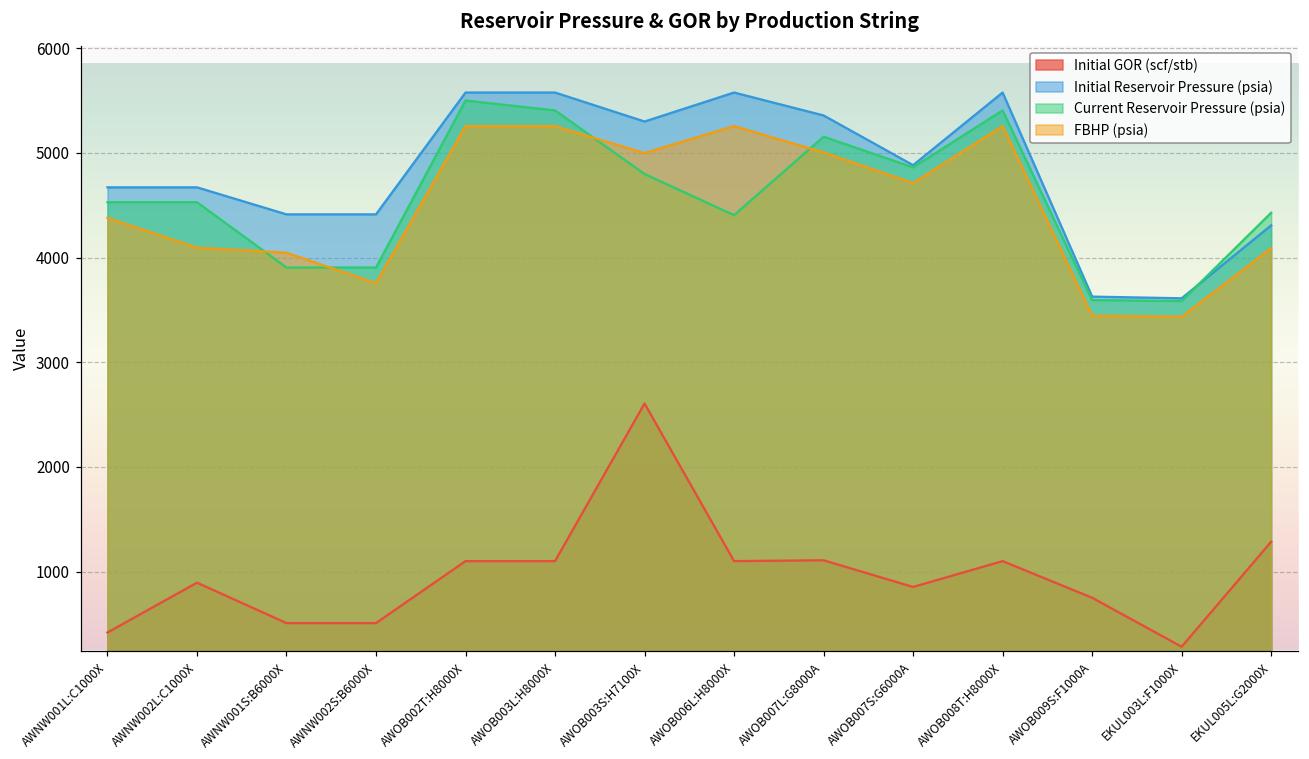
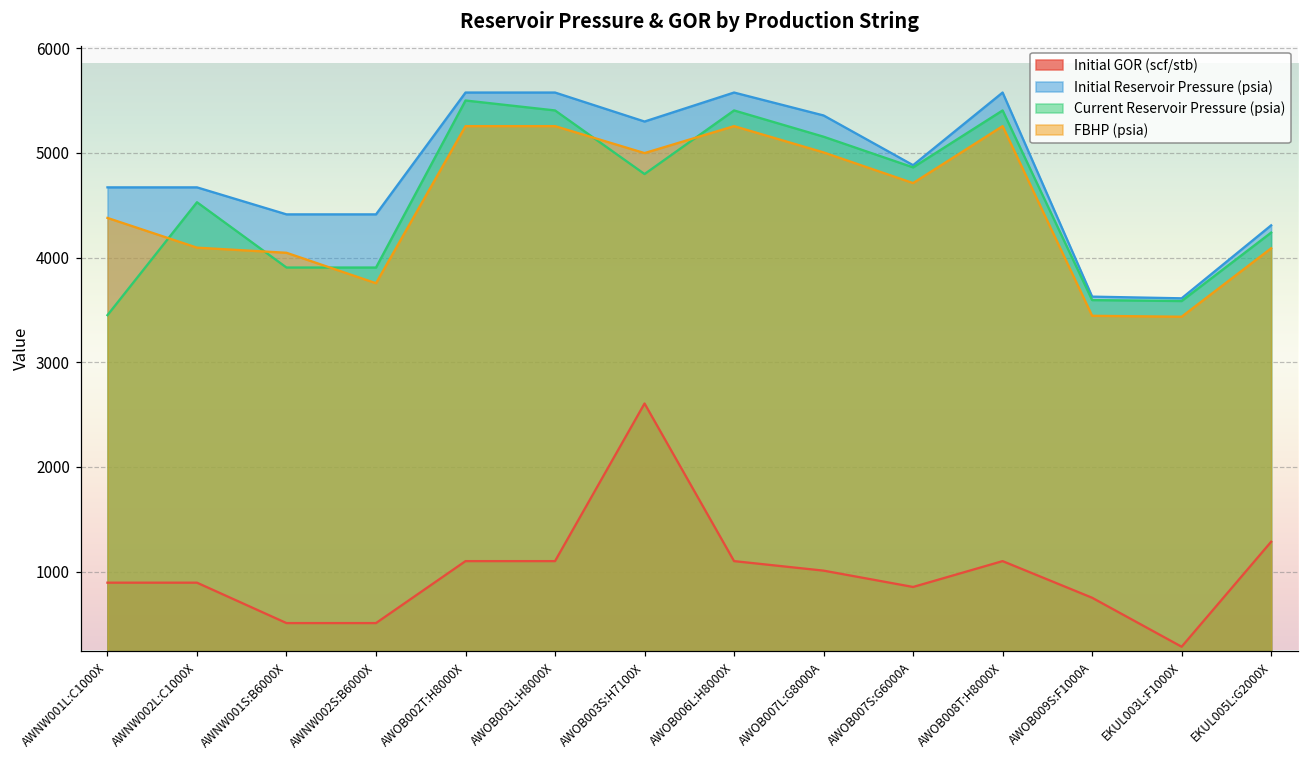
  {
    "Initial GOR (scf/stb)": {
-     "AWNW001L:C1000X": 400,
+     "AWNW001L:C1000X": 900,
      "AWNW002L:C1000X": 900,
      "AWNW001S:B6000X": 500,
      "AWNW002S:B6000X": 500,
      "AWOB002T:H8000X": 1100,
      "AWOB003L:H8000X": 1100,
      "AWOB003S:H7100X": 2600,
      "AWOB006L:H8000X": 1100,
-     "AWOB007L:G8000A": 1100,
+     "AWOB007L:G8000A": 1000,
      "AWOB007S:G6000A": 900,
      "AWOB008T:H8000X": 1100,
      "AWOB009S:F1000A": 800,
      "EKUL003L:F1000X": 300,
      "EKUL005L:G2000X": 1300
    },
    "Initial Reservoir Pressure (psia)": {
      "AWNW001L:C1000X": 4700,
      "AWNW002L:C1000X": 4700,
      "AWNW001S:B6000X": 4400,
      "AWNW002S:B6000X": 4400,
      "AWOB002T:H8000X": 5600,
      "AWOB003L:H8000X": 5600,
      "AWOB003S:H7100X": 5300,
      "AWOB006L:H8000X": 5600,
      "AWOB007L:G8000A": 5400,
      "AWOB008T:H8000X": 5600,
      "AWOB009S:F1000A": 3600,
      "EKUL005L:G2000X": 4300
    },
    "Current Reservoir Pressure (psia)": {
-     "AWNW001L:C1000X": 4500,
+     "AWNW001L:C1000X": 3500,
      "AWNW002L:C1000X": 4500,
      "AWNW001S:B6000X": 3900,
      "AWNW002S:B6000X": 3900,
      "AWOB002T:H8000X": 5500,
      "AWOB003L:H8000X": 5400,
      "AWOB003S:H7100X": 4800,
-     "AWOB006L:H8000X": 4400,
+     "AWOB006L:H8000X": 5400,
      "AWOB007L:G8000A": 5200,
      "AWOB008T:H8000X": 5400,
      "AWOB009S:F1000A": 3600,
-     "EKUL005L:G2000X": 4400
+     "EKUL005L:G2000X": 4200
    },
    "FBHP (psia)": {
      "AWNW001L:C1000X": 4400,
      "AWNW002L:C1000X": 4100,
      "AWNW001S:B6000X": 4000,
      "AWNW002S:B6000X": 3800,
      "AWOB002T:H8000X": 5300,
      "AWOB003L:H8000X": 5300,
      "AWOB003S:H7100X": 5000,
      "AWOB006L:H8000X": 5300,
      "AWOB007L:G8000A": 5000,
      "AWOB007S:G6000A": 4700,
      "AWOB008T:H8000X": 5300,
      "AWOB009S:F1000A": 3400,
      "EKUL003L:F1000X": 3400,
      "EKUL005L:G2000X": 4100
    }
  }
